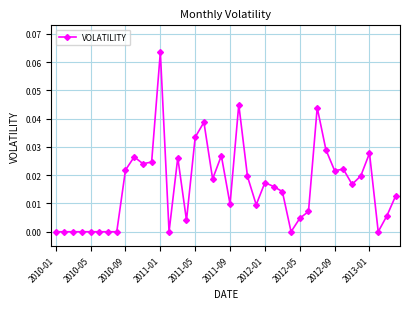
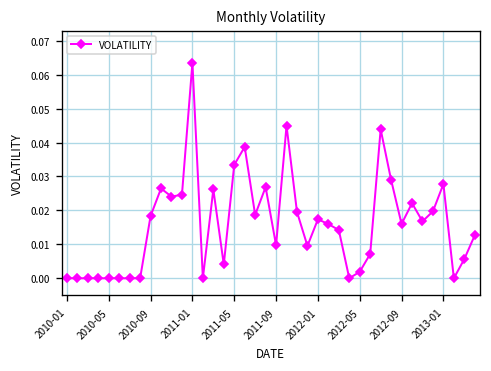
  {
    "2010-01": 0.000,
    "2010-05": 0.000,
-   "2010-09": 0.022,
+   "2010-09": 0.018,
    "2011-01": 0.063,
    "2011-05": 0.033,
    "2011-09": 0.010,
    "2012-01": 0.017,
-   "2012-05": 0.005,
-   "2012-09": 0.022,
+   "2012-05": 0.002,
+   "2012-09": 0.016,
    "2013-01": 0.028
  }
